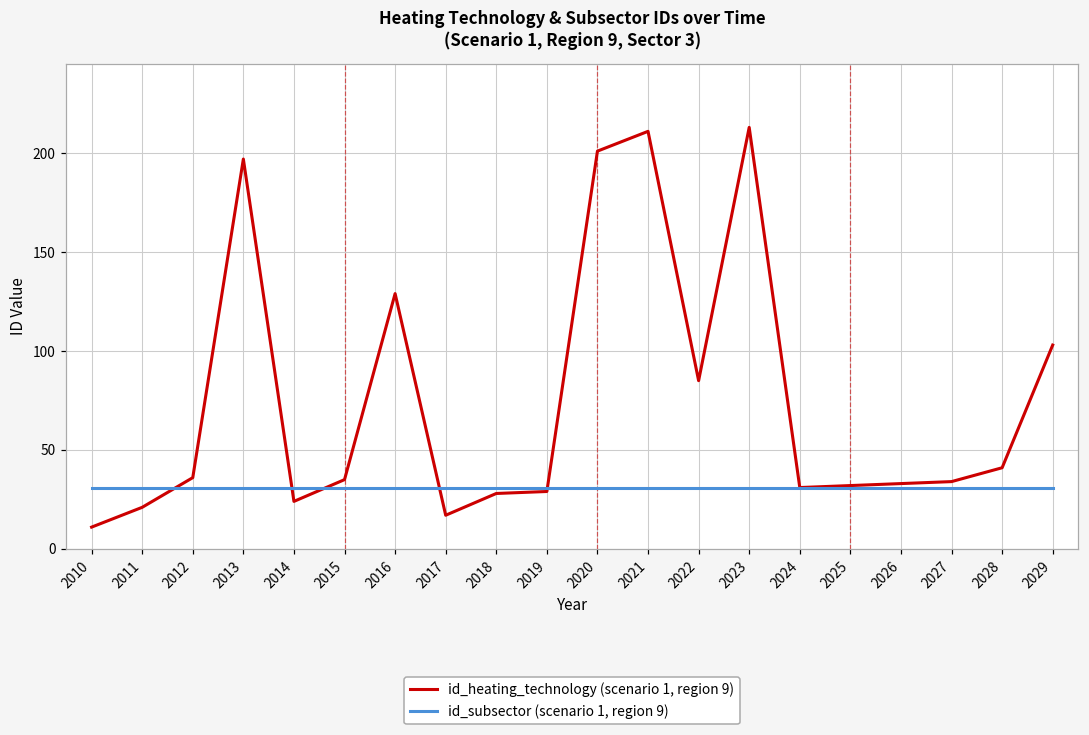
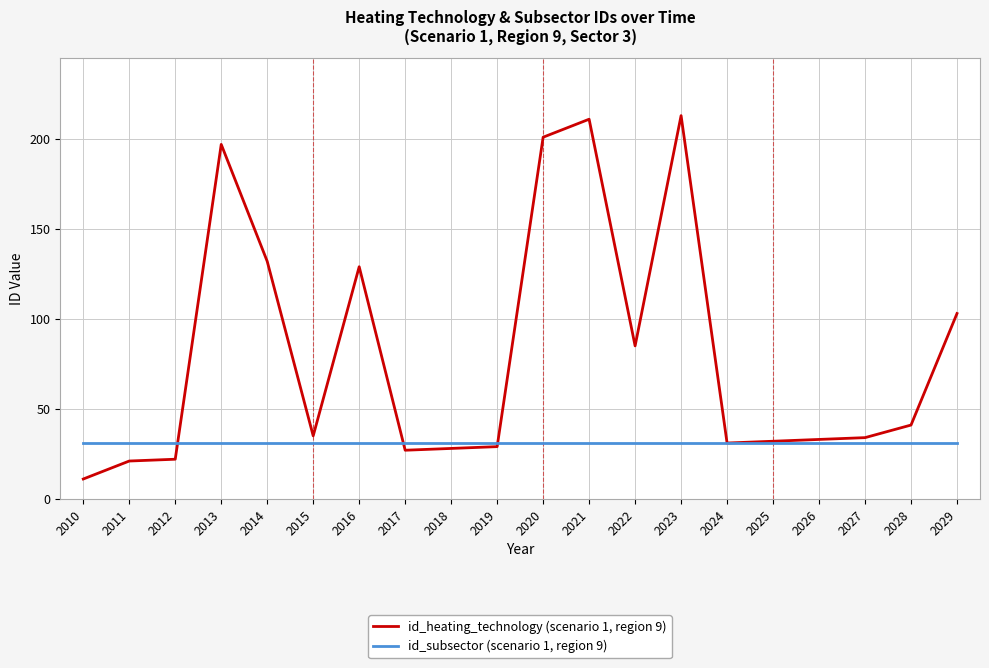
  {
    "id_heating_technology (scenario 1, region 9)": {
      "2010": 11,
      "2011": 21,
-     "2012": 36,
+     "2012": 22,
      "2013": 197,
-     "2014": 24,
+     "2014": 132,
      "2015": 35,
      "2016": 129,
-     "2017": 17,
+     "2017": 27,
      "2018": 28,
      "2019": 29,
      "2020": 201,
      "2021": 211,
      "2022": 85,
      "2023": 213,
      "2026": 33,
      "2027": 34,
      "2028": 41,
      "2029": 103
    },
    "id_subsector (scenario 1, region 9)": {
      "2010": 31,
      "2011": 31,
      "2012": 31,
      "2013": 31,
      "2014": 31,
      "2015": 31,
      "2016": 31,
      "2017": 31,
      "2018": 31,
      "2019": 31,
      "2020": 31,
      "2021": 31,
      "2022": 31,
      "2023": 31,
      "2026": 31,
      "2027": 31,
      "2028": 31,
      "2029": 31
    }
  }
